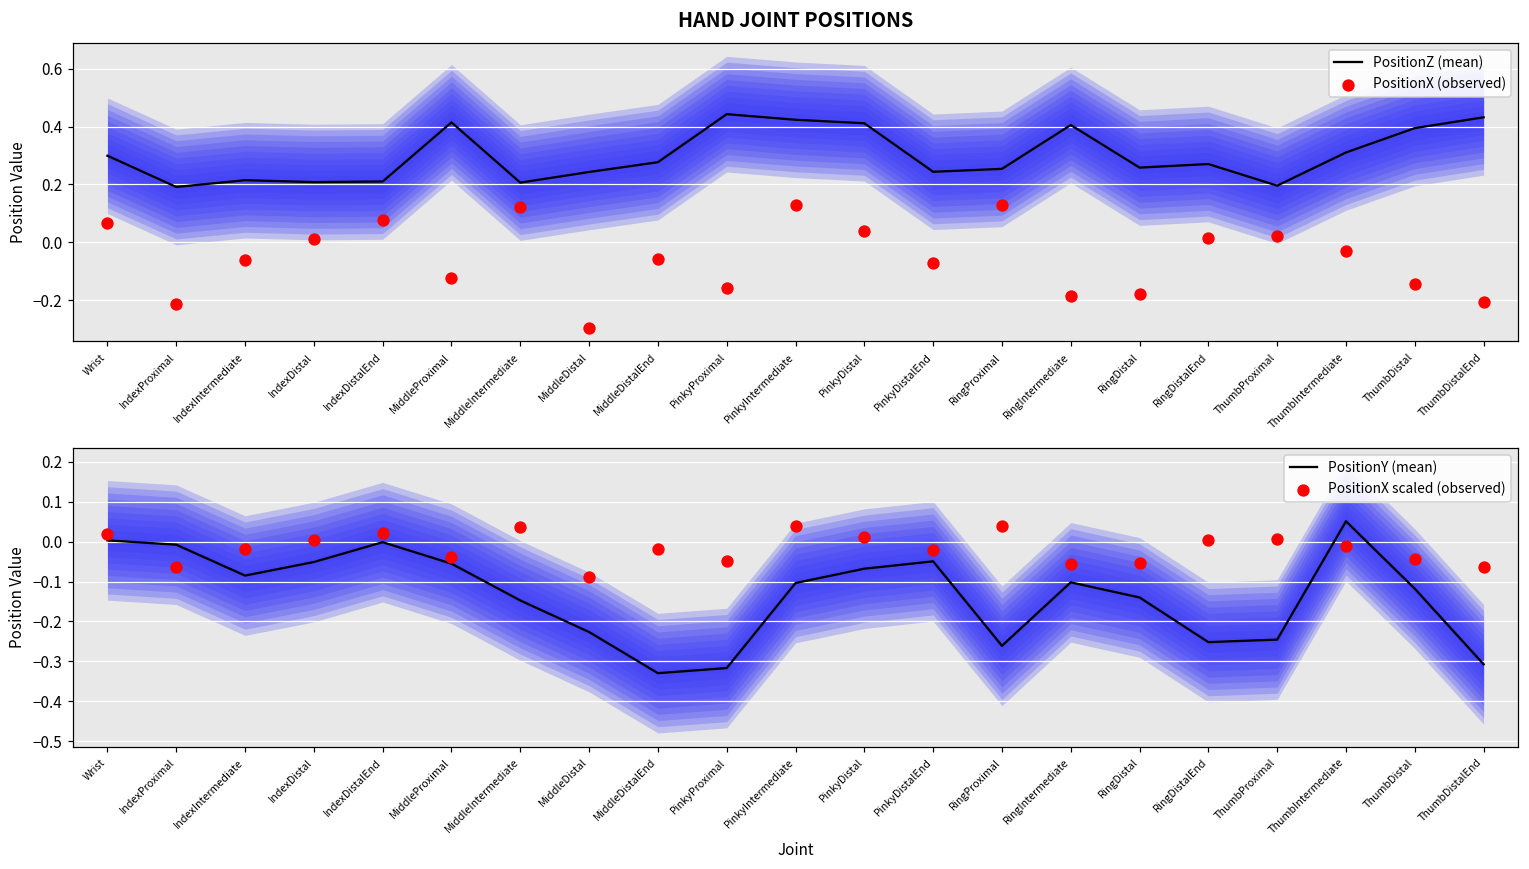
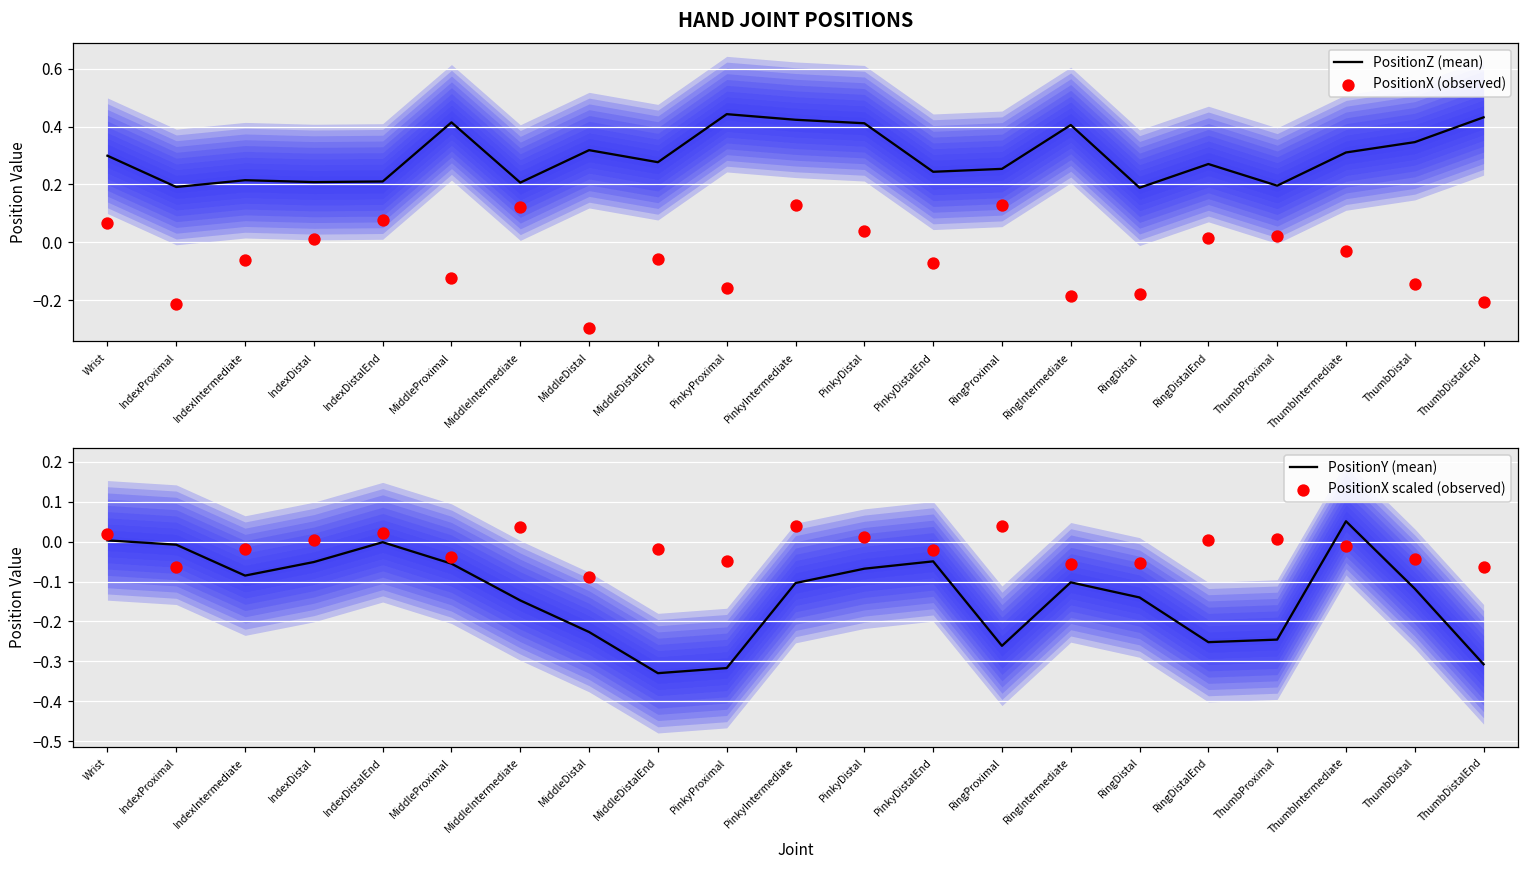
  {
    "HAND JOINT POSITIONS": {
      "PositionZ (mean)": {
        "Wrist": 0.30,
        "IndexProximal": 0.19,
        "IndexIntermediate": 0.21,
        "IndexDistal": 0.21,
        "IndexDistalEnd": 0.21,
        "MiddleProximal": 0.41,
        "MiddleIntermediate": 0.21,
-       "MiddleDistal": 0.24,
+       "MiddleDistal": 0.32,
        "MiddleDistalEnd": 0.28,
        "PinkyProximal": 0.44,
        "PinkyIntermediate": 0.42,
        "PinkyDistal": 0.41,
        "PinkyDistalEnd": 0.24,
        "RingProximal": 0.25,
        "RingIntermediate": 0.41,
-       "RingDistal": 0.26,
+       "RingDistal": 0.19,
        "RingDistalEnd": 0.27,
        "ThumbProximal": 0.20,
        "ThumbIntermediate": 0.31,
-       "ThumbDistal": 0.40,
+       "ThumbDistal": 0.35,
        "ThumbDistalEnd": 0.43
      }
    }
  }
